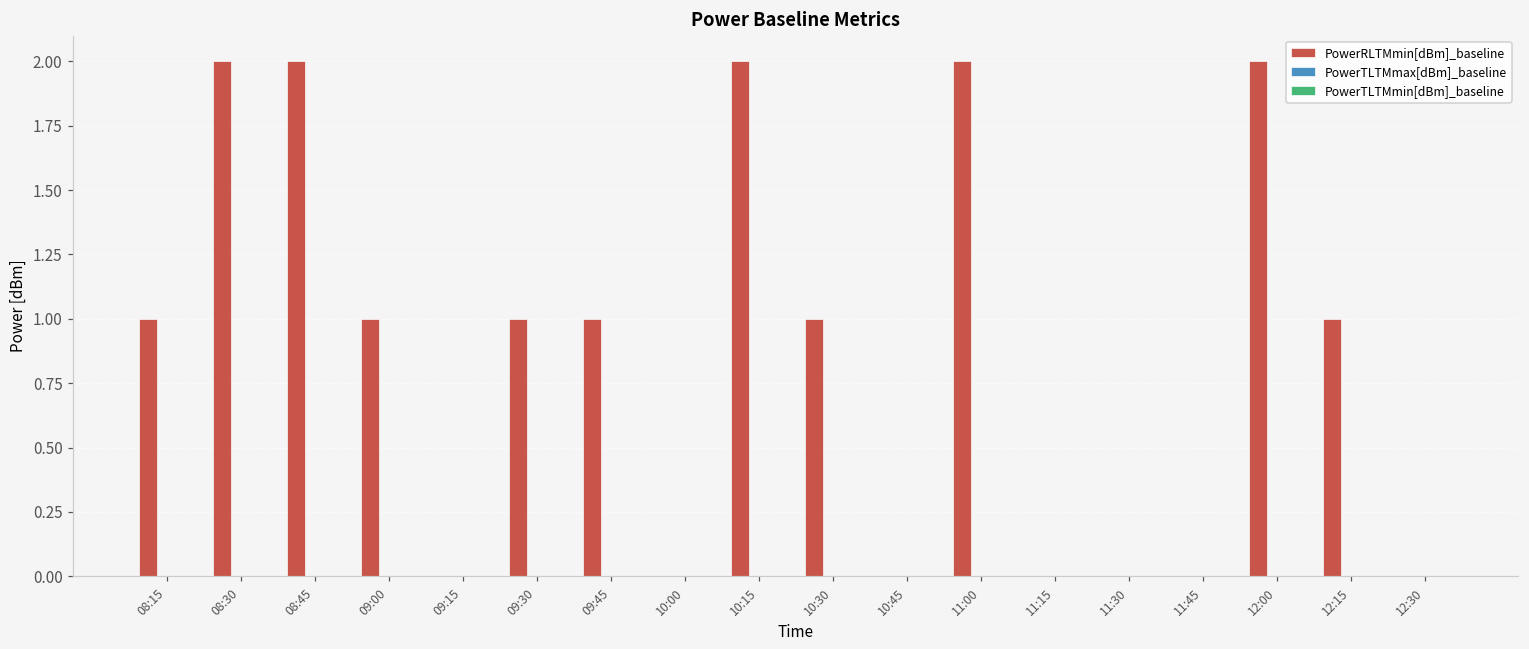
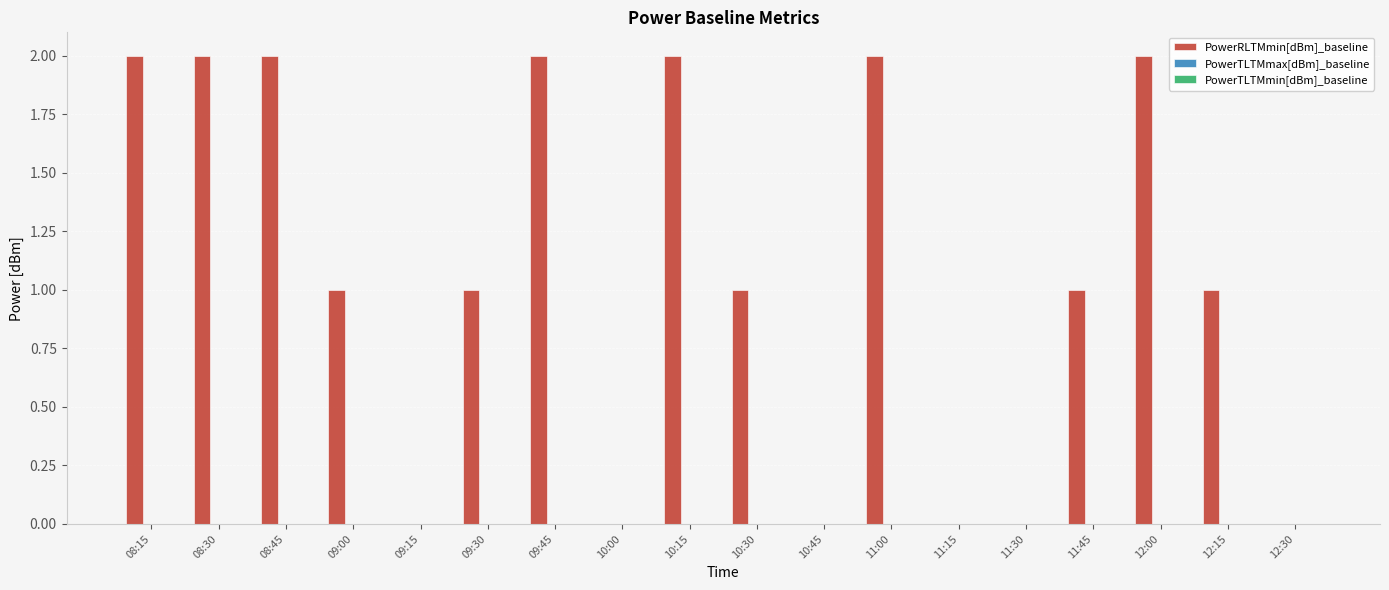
  {
    "PowerRLTMmin[dBm]_baseline": {
-     "08:15": 1,
+     "08:15": 2,
      "08:30": 2,
      "08:45": 2,
      "09:00": 1,
      "09:15": 0,
      "09:30": 1,
-     "09:45": 1,
+     "09:45": 2,
      "10:00": 0,
      "10:15": 2,
      "10:30": 1,
      "10:45": 0,
      "11:00": 2,
      "11:15": 0,
      "11:30": 0,
-     "11:45": 0,
+     "11:45": 1,
      "12:00": 2,
      "12:15": 1,
      "12:30": 0
    },
    "PowerTLTMmax[dBm]_baseline": {
      "08:15": 0,
      "08:30": 0,
      "08:45": 0,
      "09:00": 0,
      "09:15": 0,
      "09:30": 0,
      "09:45": 0,
      "10:00": 0,
      "10:15": 0,
      "10:30": 0,
      "10:45": 0,
      "11:00": 0,
      "11:15": 0,
      "11:30": 0,
      "11:45": 0,
      "12:00": 0,
      "12:15": 0,
      "12:30": 0
    },
    "PowerTLTMmin[dBm]_baseline": {
      "08:15": 0,
      "08:30": 0,
      "08:45": 0,
      "09:00": 0,
      "09:15": 0,
      "09:30": 0,
      "09:45": 0,
      "10:00": 0,
      "10:15": 0,
      "10:30": 0,
      "10:45": 0,
      "11:00": 0,
      "11:15": 0,
      "11:30": 0,
      "11:45": 0,
      "12:00": 0,
      "12:15": 0,
      "12:30": 0
    }
  }
